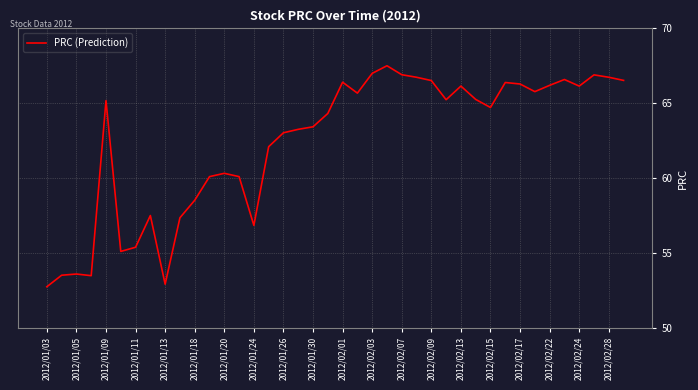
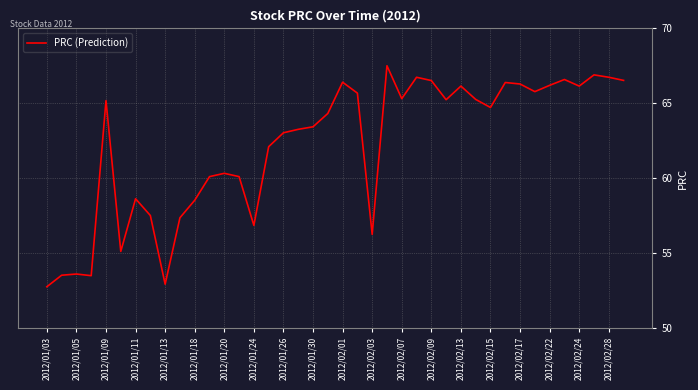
  {
    "2012/01/03": 52.7,
    "2012/01/05": 53.6,
    "2012/01/09": 65.2,
-   "2012/01/11": 55.4,
+   "2012/01/11": 58.6,
    "2012/01/13": 52.9,
    "2012/01/18": 58.5,
    "2012/01/20": 60.3,
    "2012/01/24": 56.8,
    "2012/01/26": 63.0,
    "2012/01/30": 63.4,
    "2012/02/01": 66.4,
-   "2012/02/03": 67.0,
-   "2012/02/07": 66.9,
+   "2012/02/03": 56.2,
+   "2012/02/07": 65.3,
    "2012/02/09": 66.5,
    "2012/02/13": 66.1,
    "2012/02/15": 64.7,
    "2012/02/17": 66.3,
    "2012/02/22": 66.2,
    "2012/02/24": 66.1,
    "2012/02/28": 66.7
  }
